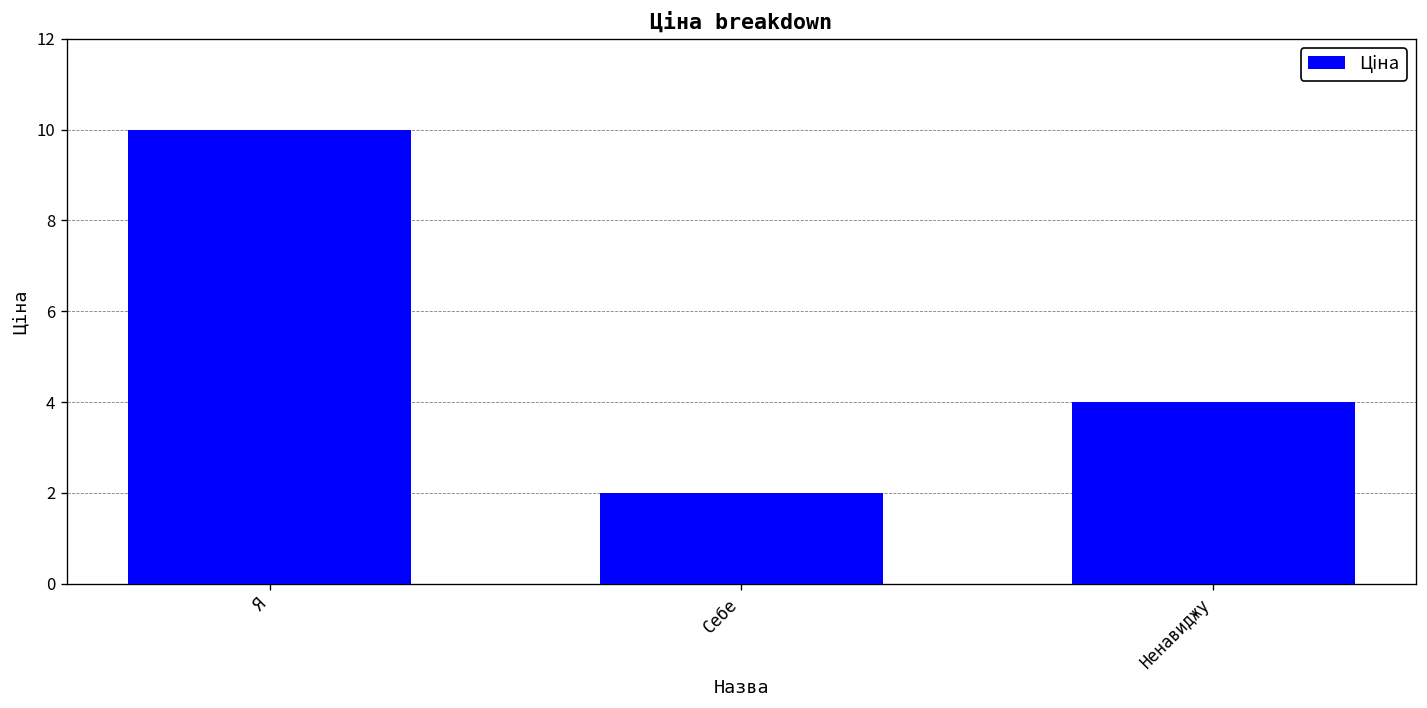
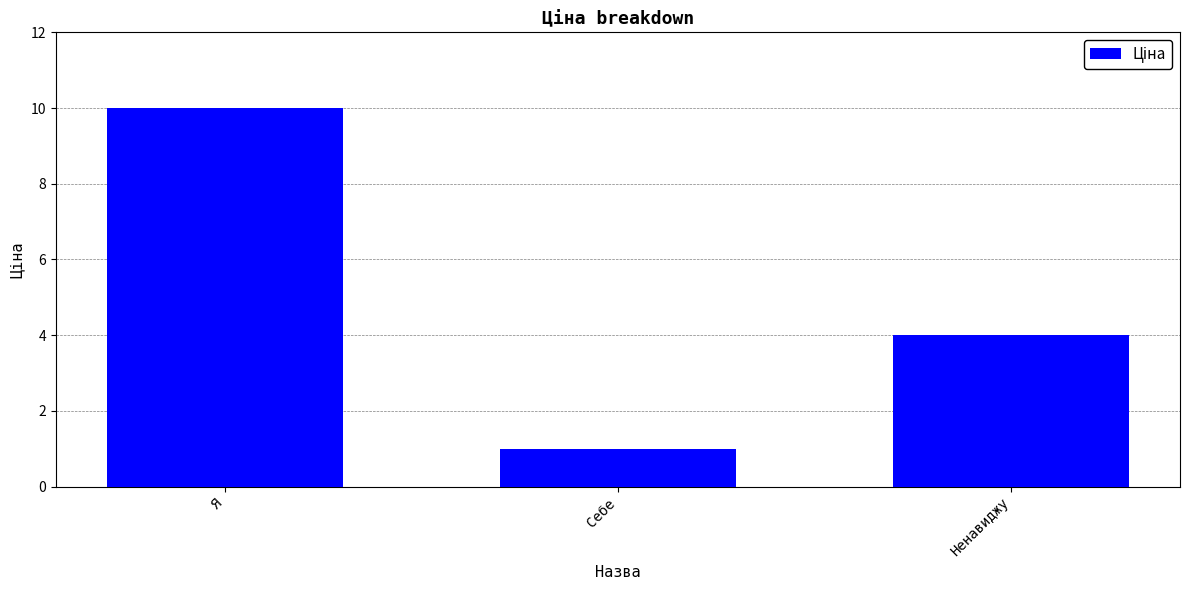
  {
    "Я": 10,
-   "Себе": 2,
+   "Себе": 1,
    "Ненавиджу": 4
  }
